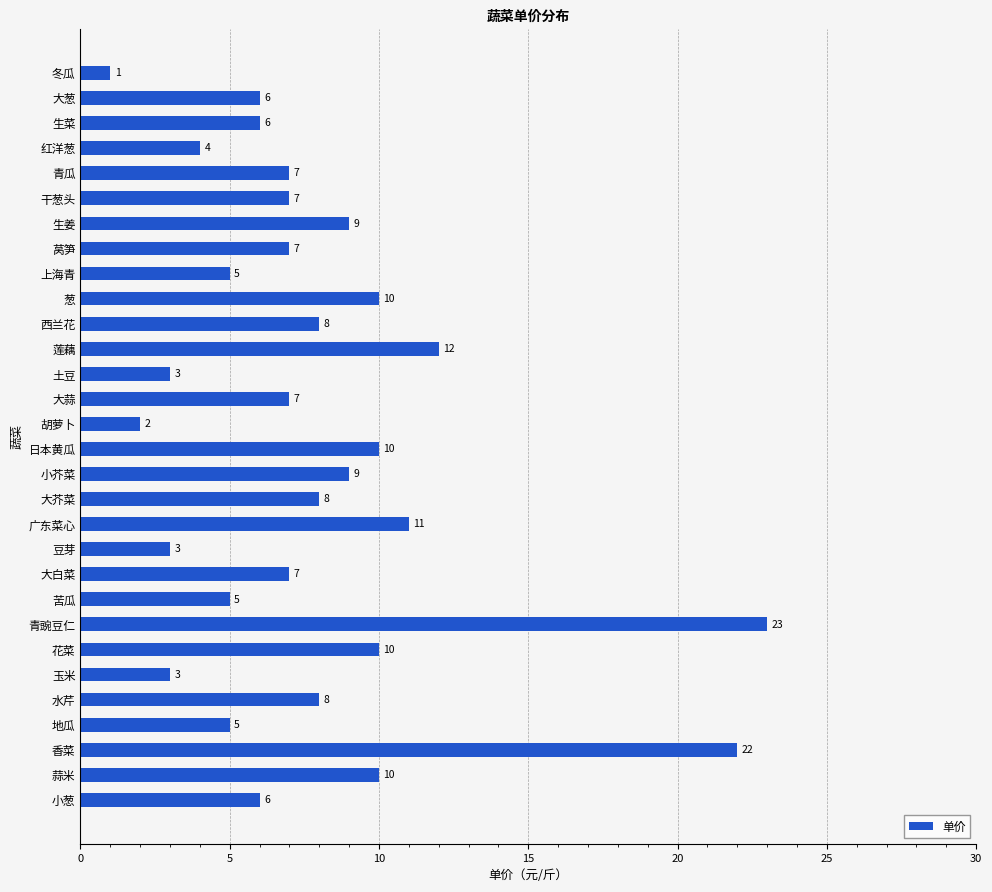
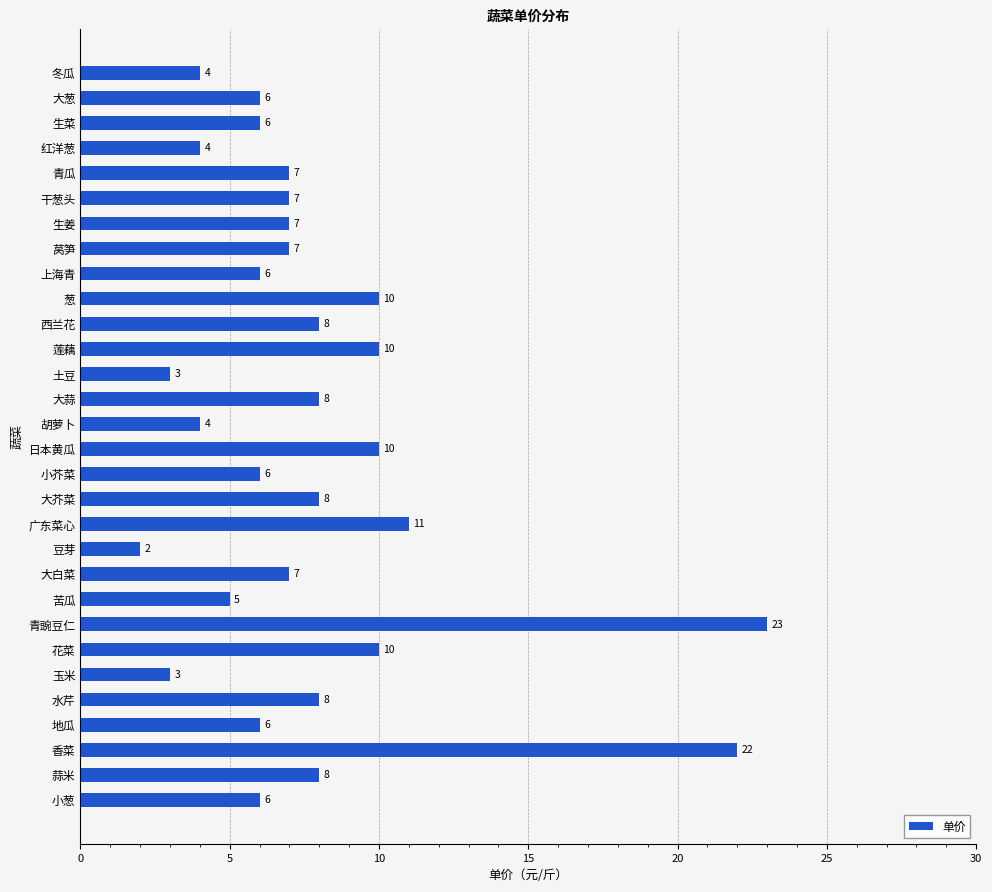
  {
-   "冬瓜": 1,
+   "冬瓜": 4,
    "大葱": 6,
    "生菜": 6,
    "红洋葱": 4,
    "青瓜": 7,
    "干葱头": 7,
-   "生姜": 9,
+   "生姜": 7,
    "莴笋": 7,
-   "上海青": 5,
+   "上海青": 6,
    "葱": 10,
    "西兰花": 8,
-   "莲藕": 12,
+   "莲藕": 10,
    "土豆": 3,
-   "大蒜": 7,
-   "胡萝卜": 2,
+   "大蒜": 8,
+   "胡萝卜": 4,
    "日本黄瓜": 10,
-   "小芥菜": 9,
+   "小芥菜": 6,
    "大芥菜": 8,
    "广东菜心": 11,
-   "豆芽": 3,
+   "豆芽": 2,
    "大白菜": 7,
    "苦瓜": 5,
    "青豌豆仁": 23,
    "花菜": 10,
    "玉米": 3,
    "水芹": 8,
-   "地瓜": 5,
+   "地瓜": 6,
    "香菜": 22,
-   "蒜米": 10,
+   "蒜米": 8,
    "小葱": 6
  }
